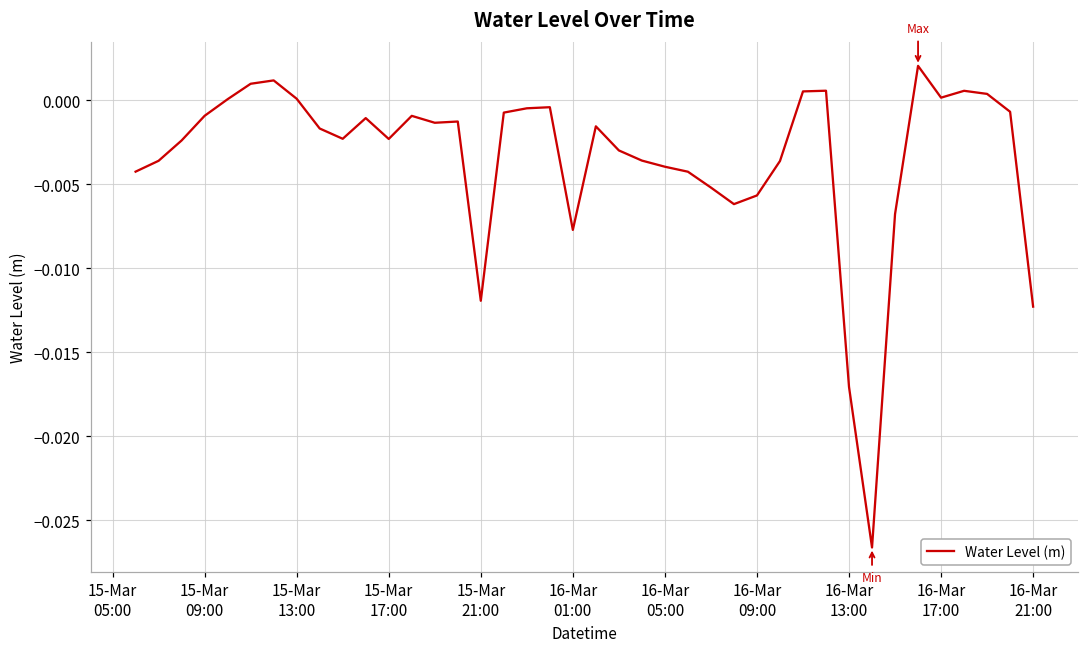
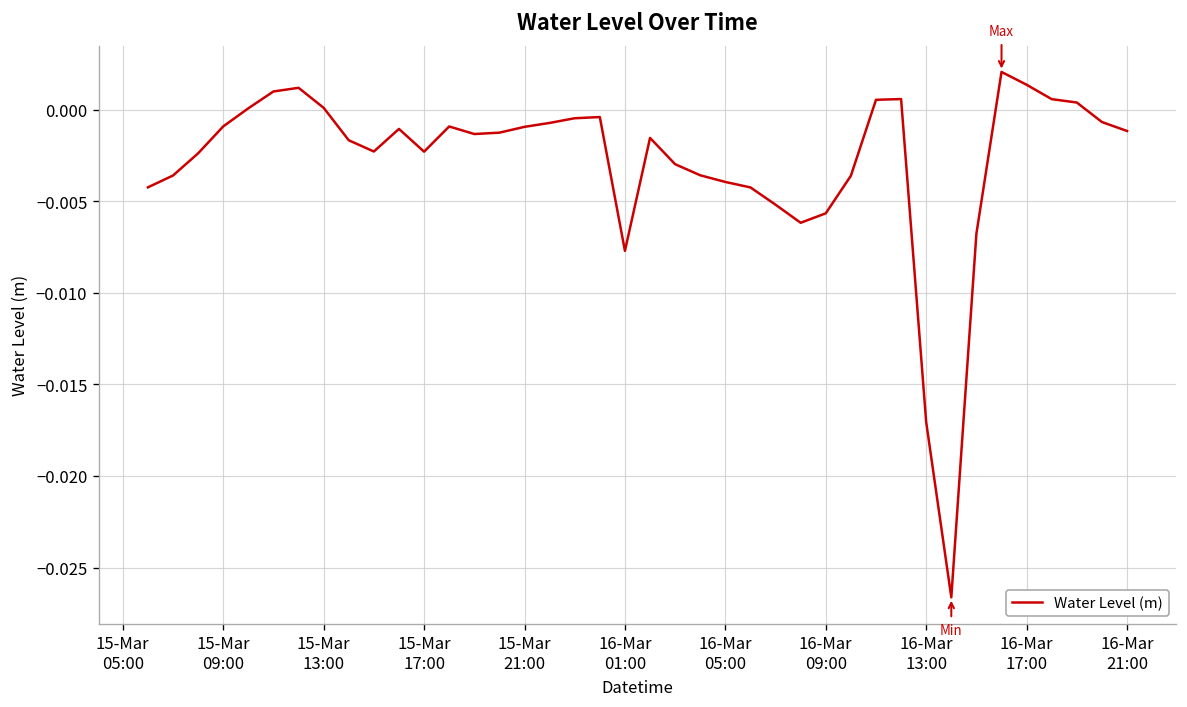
  {
    "15-Mar 09:00": -0.0009,
    "15-Mar 13:00": 0.0001,
    "15-Mar 17:00": -0.0023,
-   "15-Mar 21:00": -0.0119,
+   "15-Mar 21:00": -0.0009,
    "16-Mar 01:00": -0.0077,
    "16-Mar 05:00": -0.0040,
    "16-Mar 09:00": -0.0057,
    "16-Mar 13:00": -0.0171,
-   "16-Mar 17:00": 0.0002,
-   "16-Mar 21:00": -0.0123
+   "16-Mar 17:00": 0.0014,
+   "16-Mar 21:00": -0.0012
  }
